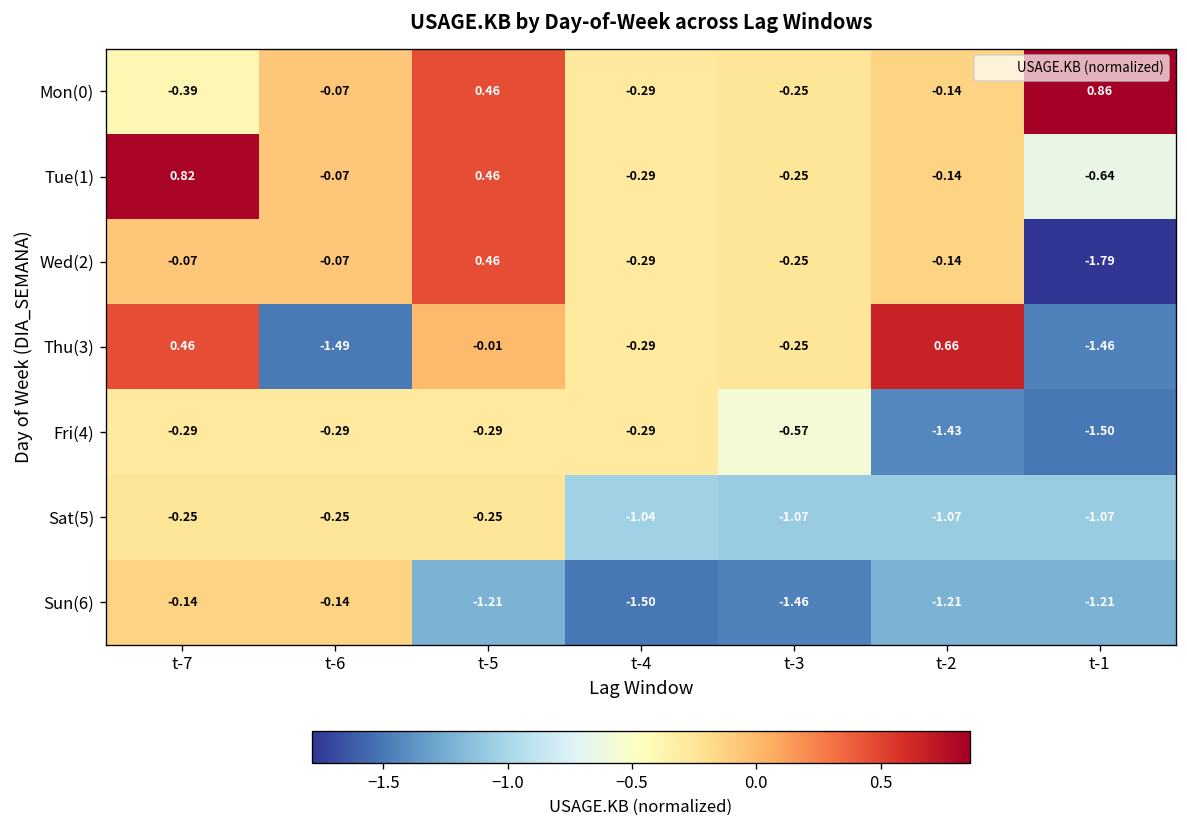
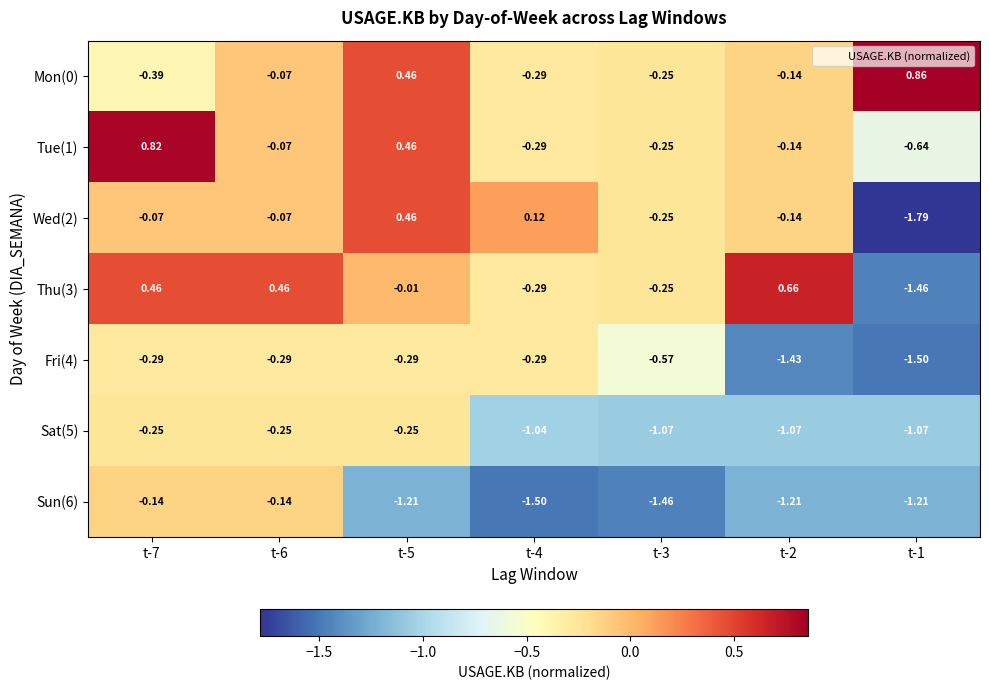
  {
    "Mon(0)": {
      "t-7": -0.39,
      "t-6": -0.07,
      "t-5": 0.46,
      "t-4": -0.29,
      "t-3": -0.25,
      "t-2": -0.14,
      "t-1": 0.86
    },
    "Tue(1)": {
      "t-7": 0.82,
      "t-6": -0.07,
      "t-5": 0.46,
      "t-4": -0.29,
      "t-3": -0.25,
      "t-2": -0.14,
      "t-1": -0.64
    },
    "Wed(2)": {
      "t-7": -0.07,
      "t-6": -0.07,
      "t-5": 0.46,
-     "t-4": -0.29,
+     "t-4": 0.12,
      "t-3": -0.25,
      "t-2": -0.14,
      "t-1": -1.79
    },
    "Thu(3)": {
      "t-7": 0.46,
-     "t-6": -1.49,
+     "t-6": 0.46,
      "t-5": -0.01,
      "t-4": -0.29,
      "t-3": -0.25,
      "t-2": 0.66,
      "t-1": -1.46
    },
    "Fri(4)": {
      "t-7": -0.29,
      "t-6": -0.29,
      "t-5": -0.29,
      "t-4": -0.29,
      "t-3": -0.57,
      "t-2": -1.43,
      "t-1": -1.50
    },
    "Sat(5)": {
      "t-7": -0.25,
      "t-6": -0.25,
      "t-5": -0.25,
      "t-4": -1.04,
      "t-3": -1.07,
      "t-2": -1.07,
      "t-1": -1.07
    },
    "Sun(6)": {
      "t-7": -0.14,
      "t-6": -0.14,
      "t-5": -1.21,
      "t-4": -1.50,
      "t-3": -1.46,
      "t-2": -1.21,
      "t-1": -1.21
    }
  }
